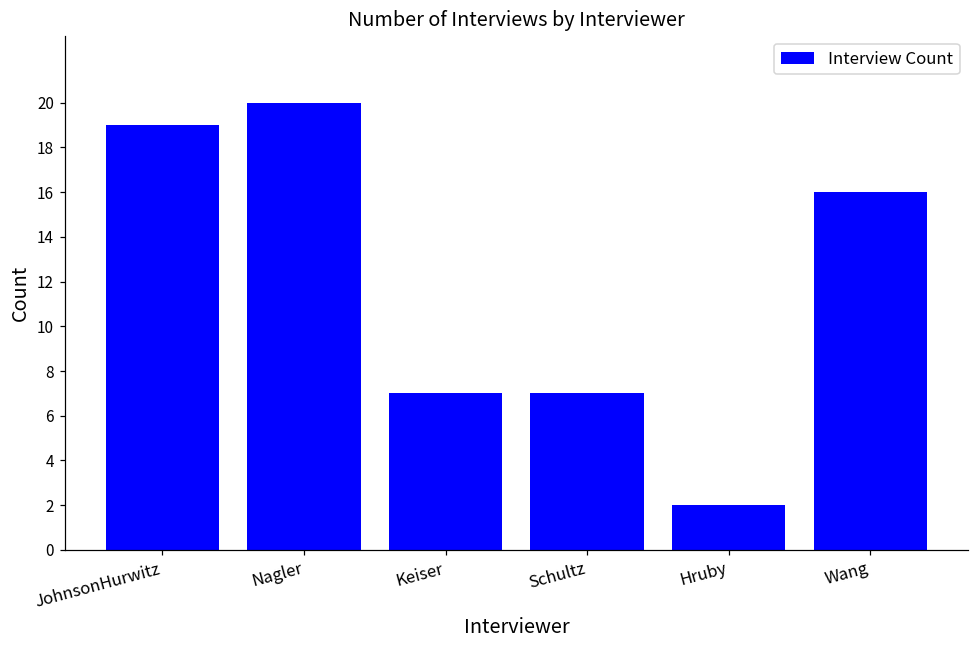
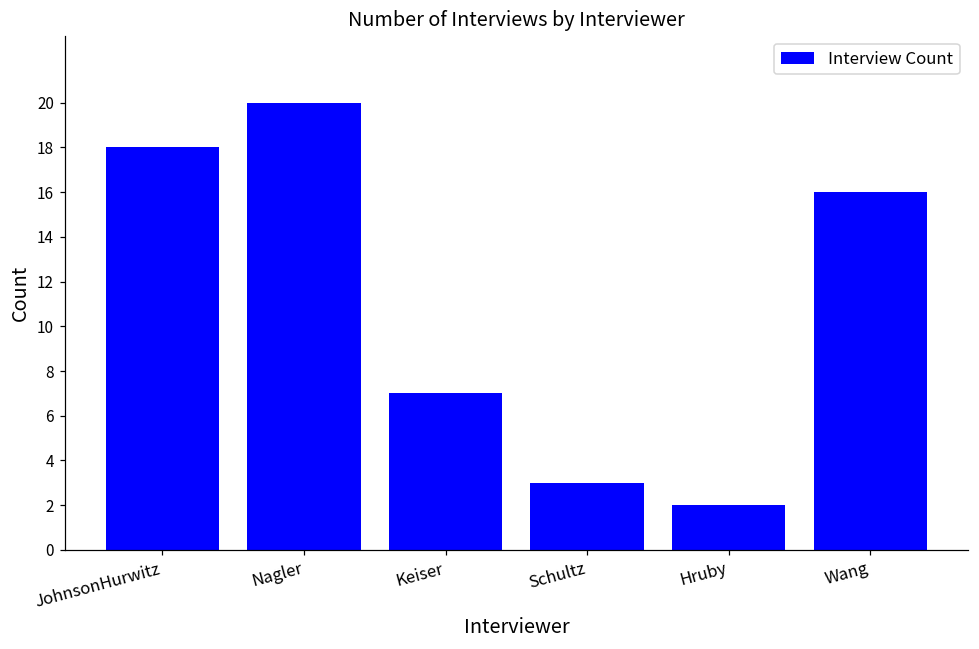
  {
-   "JohnsonHurwitz": 19,
+   "JohnsonHurwitz": 18,
    "Nagler": 20,
    "Keiser": 7,
-   "Schultz": 7,
+   "Schultz": 3,
    "Hruby": 2,
    "Wang": 16
  }
